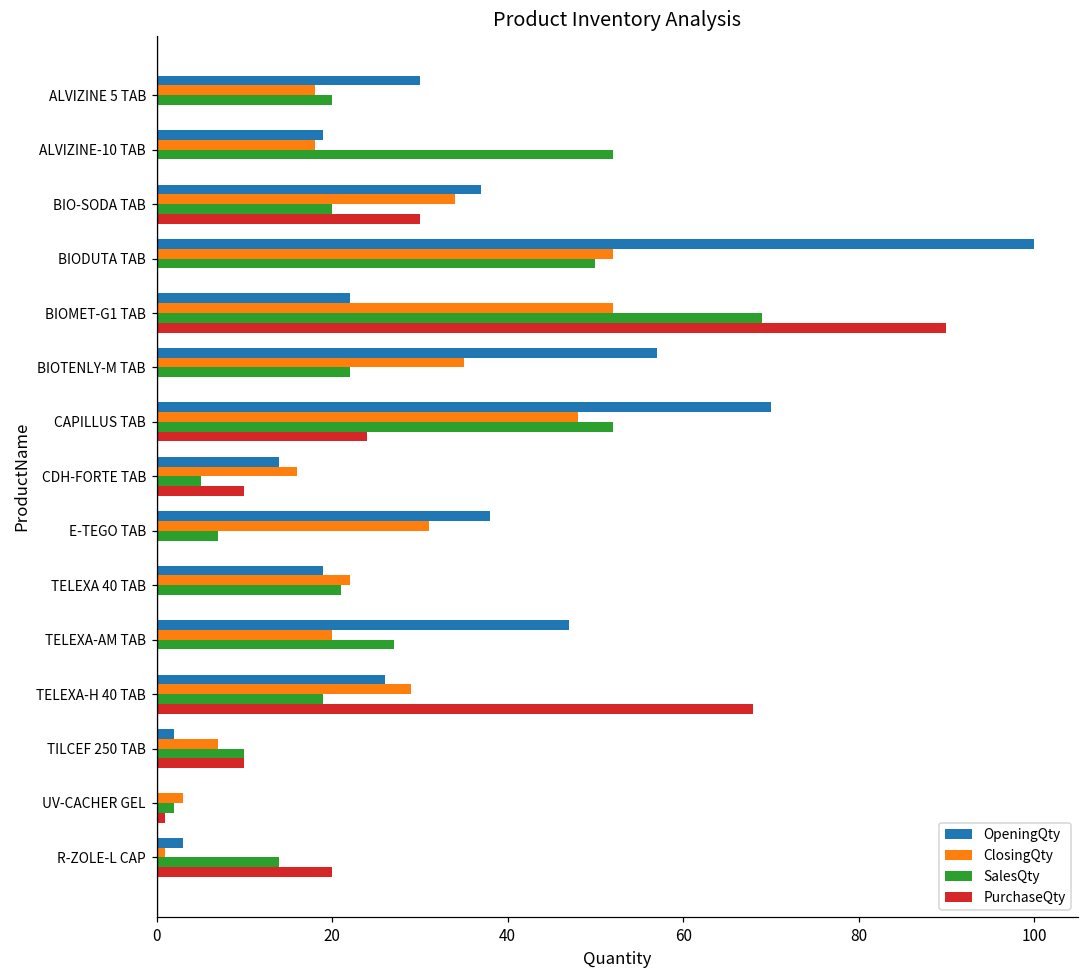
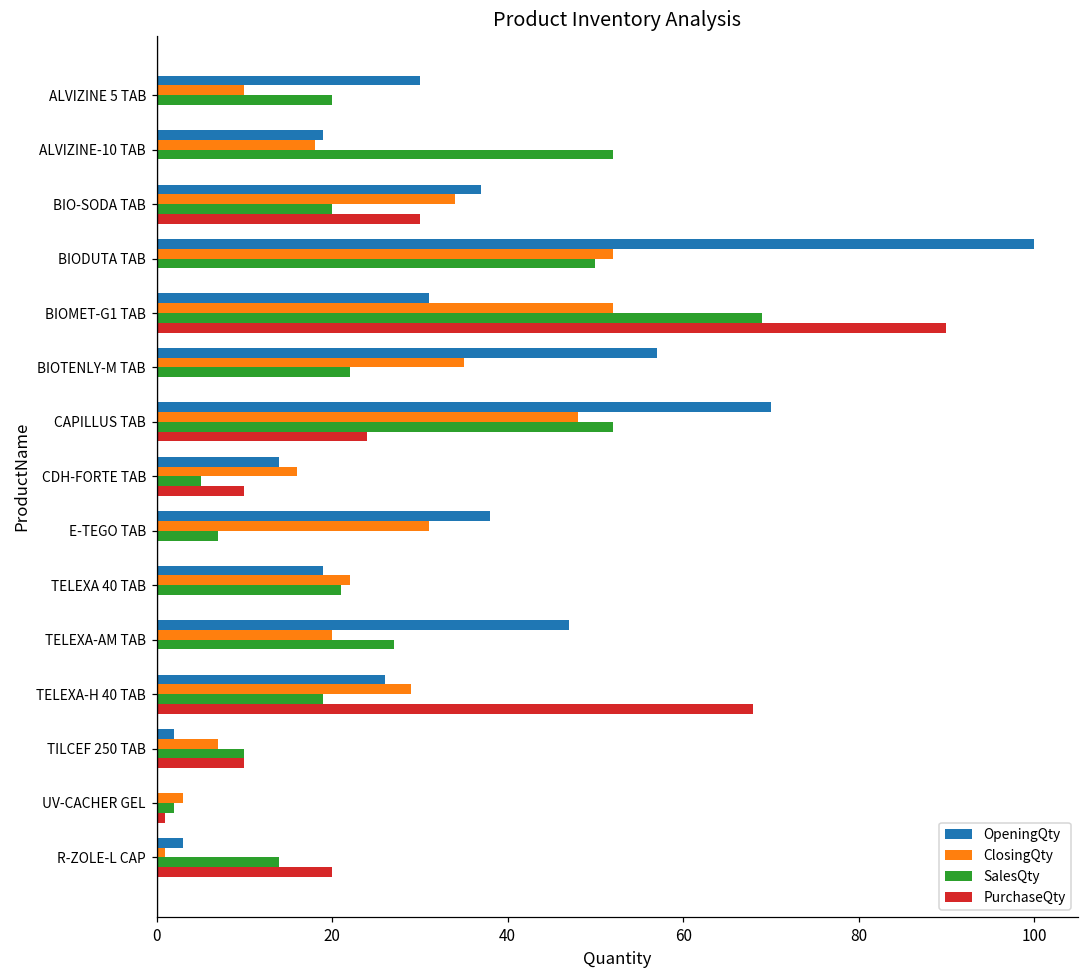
  {
    "OpeningQty": {
      "ALVIZINE 5 TAB": 30,
      "ALVIZINE-10 TAB": 19,
      "BIO-SODA TAB": 37,
      "BIODUTA TAB": 100,
-     "BIOMET-G1 TAB": 22,
+     "BIOMET-G1 TAB": 31,
      "BIOTENLY-M TAB": 57,
      "CAPILLUS TAB": 70,
      "CDH-FORTE TAB": 14,
      "E-TEGO TAB": 38,
      "TELEXA 40 TAB": 19,
      "TELEXA-AM TAB": 47,
      "TELEXA-H 40 TAB": 26,
      "TILCEF 250 TAB": 2,
      "UV-CACHER GEL": 0,
      "R-ZOLE-L CAP": 3
    },
    "ClosingQty": {
-     "ALVIZINE 5 TAB": 18,
+     "ALVIZINE 5 TAB": 10,
      "ALVIZINE-10 TAB": 18,
      "BIO-SODA TAB": 34,
      "BIODUTA TAB": 52,
      "BIOMET-G1 TAB": 52,
      "BIOTENLY-M TAB": 35,
      "CAPILLUS TAB": 48,
      "CDH-FORTE TAB": 16,
      "E-TEGO TAB": 31,
      "TELEXA 40 TAB": 22,
      "TELEXA-AM TAB": 20,
      "TELEXA-H 40 TAB": 29,
      "TILCEF 250 TAB": 7,
      "UV-CACHER GEL": 3,
      "R-ZOLE-L CAP": 1
    },
    "SalesQty": {
      "ALVIZINE 5 TAB": 20,
      "ALVIZINE-10 TAB": 52,
      "BIO-SODA TAB": 20,
      "BIODUTA TAB": 50,
      "BIOMET-G1 TAB": 69,
      "BIOTENLY-M TAB": 22,
      "CAPILLUS TAB": 52,
      "CDH-FORTE TAB": 5,
      "E-TEGO TAB": 7,
      "TELEXA 40 TAB": 21,
      "TELEXA-AM TAB": 27,
      "TELEXA-H 40 TAB": 19,
      "TILCEF 250 TAB": 10,
      "UV-CACHER GEL": 2,
      "R-ZOLE-L CAP": 14
    },
    "PurchaseQty": {
      "ALVIZINE 5 TAB": 0,
      "ALVIZINE-10 TAB": 0,
      "BIO-SODA TAB": 30,
      "BIODUTA TAB": 0,
      "BIOMET-G1 TAB": 90,
      "BIOTENLY-M TAB": 0,
      "CAPILLUS TAB": 24,
      "CDH-FORTE TAB": 10,
      "E-TEGO TAB": 0,
      "TELEXA 40 TAB": 0,
      "TELEXA-AM TAB": 0,
      "TELEXA-H 40 TAB": 68,
      "TILCEF 250 TAB": 10,
      "UV-CACHER GEL": 1,
      "R-ZOLE-L CAP": 20
    }
  }
